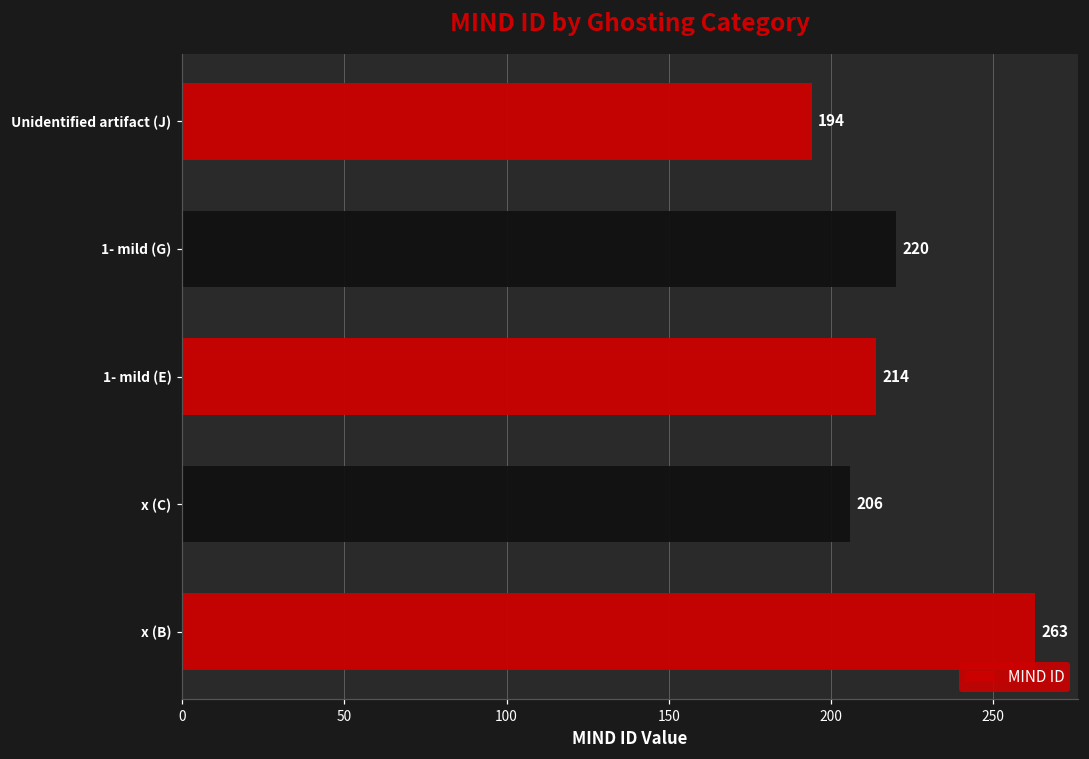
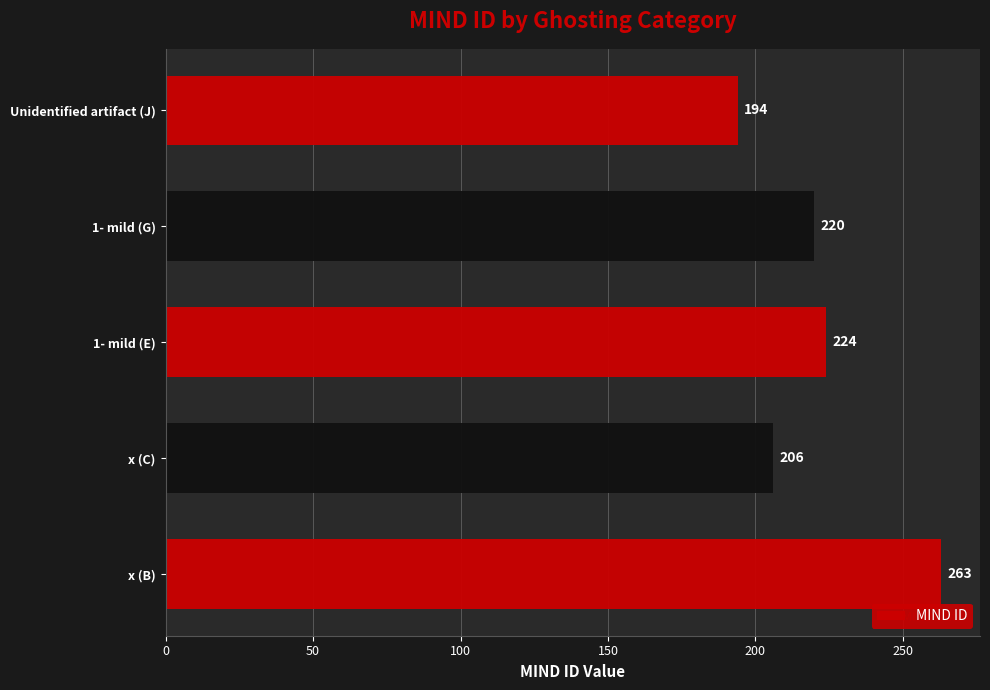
  {
    "Unidentified artifact (J)": 194,
    "1- mild (G)": 220,
-   "1- mild (E)": 214,
+   "1- mild (E)": 224,
    "x (C)": 206,
    "x (B)": 263
  }
